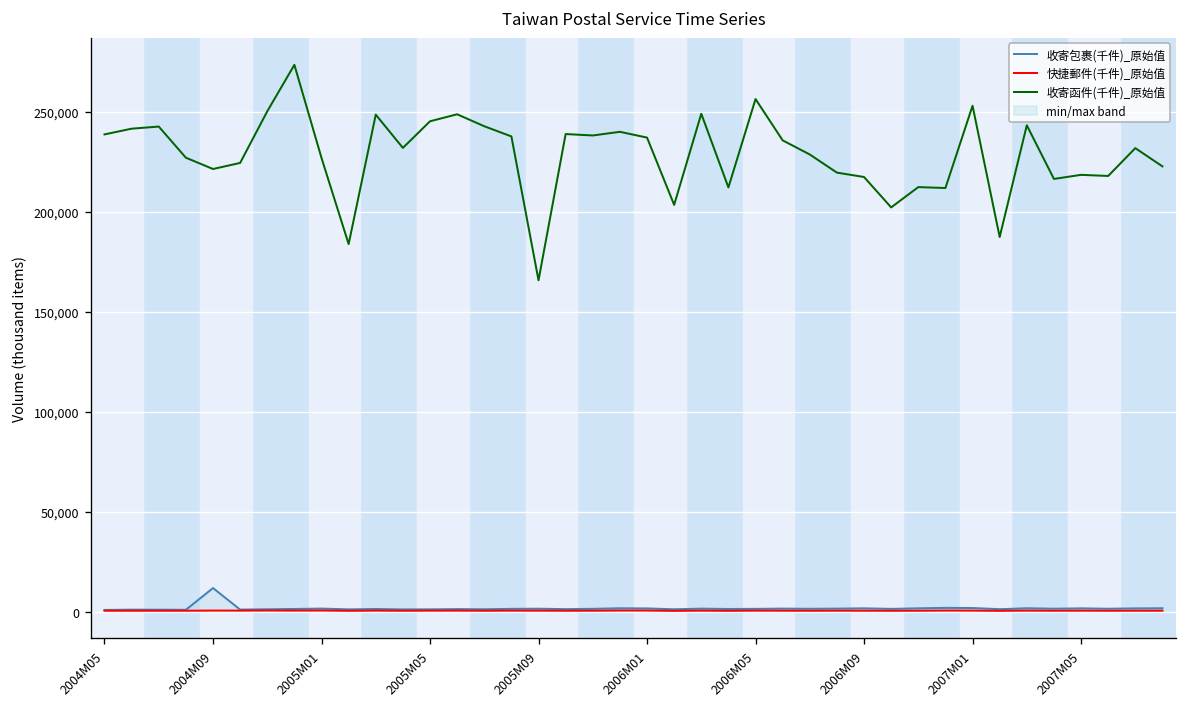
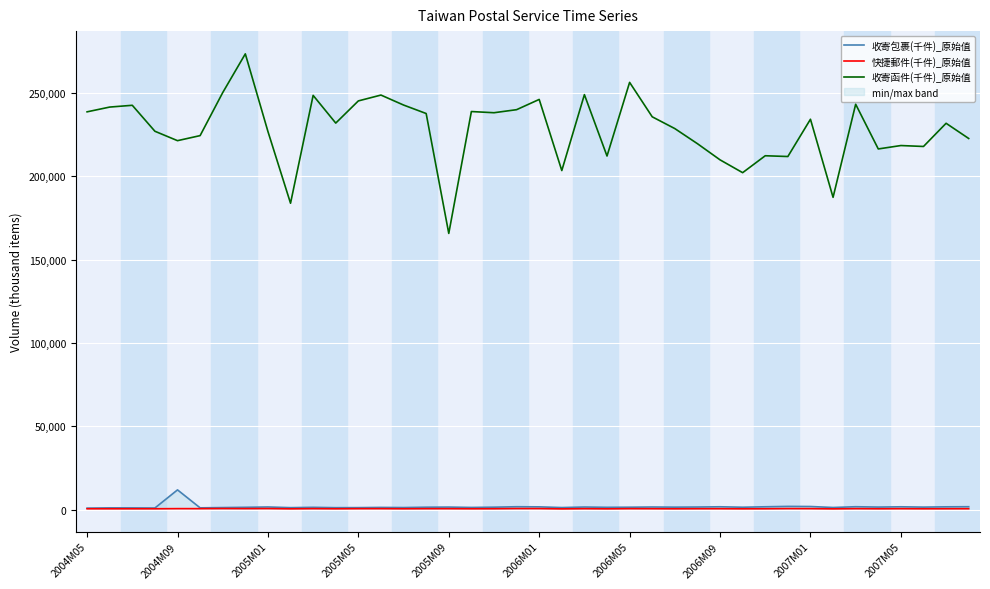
  {
    "min/max band": {
      "2004M09": "12,000"
    },
    "快捷郵件(千件)_原始值": {
      "2004M09": "1,000"
    },
    "收寄函件(千件)_原始值": {
      "2004M05": "239,000",
      "2004M09": "221,000",
      "2005M01": "227,000",
      "2005M05": "245,000",
      "2005M09": "166,000",
-     "2006M01": "237,000",
+     "2006M01": "246,000",
      "2006M05": "256,000",
-     "2006M09": "217,000",
-     "2007M01": "253,000",
+     "2006M09": "210,000",
+     "2007M01": "234,000",
      "2007M05": "218,000"
    }
  }
